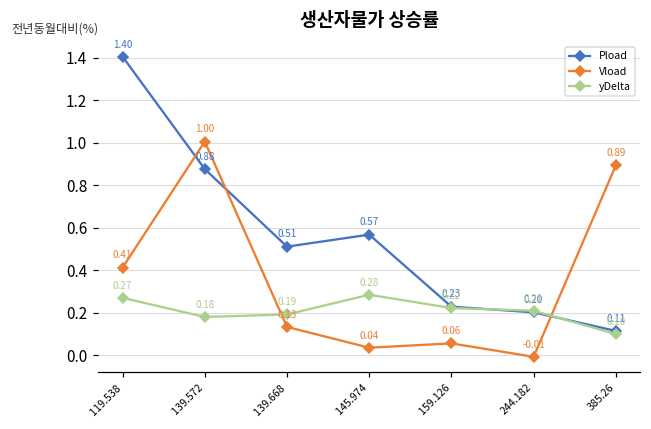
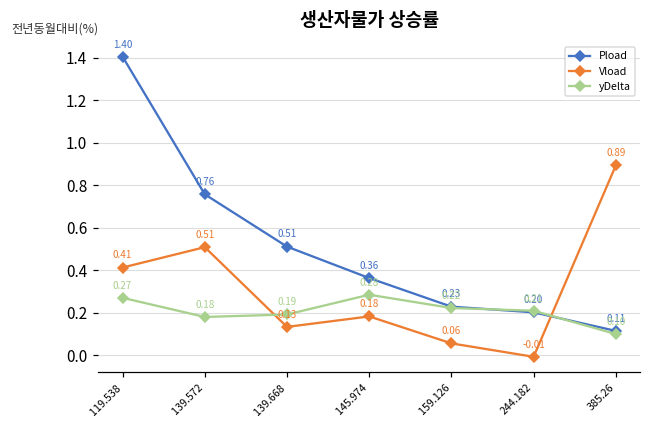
  {
    "Pload": {
      "119.538": 1.40,
-     "139.572": 0.88,
+     "139.572": 0.76,
      "139.668": 0.51,
-     "145.974": 0.57
+     "145.974": 0.36
    },
    "Vload": {
      "119.538": 0.41,
-     "139.572": 1.00,
-     "145.974": 0.04,
+     "139.572": 0.51,
+     "145.974": 0.18,
      "159.126": 0.06,
      "244.182": -0.01,
      "385.26": 0.89
    },
    "yDelta": {
      "119.538": 0.27,
      "139.572": 0.18,
      "139.668": 0.19,
      "145.974": 0.28
    }
  }
